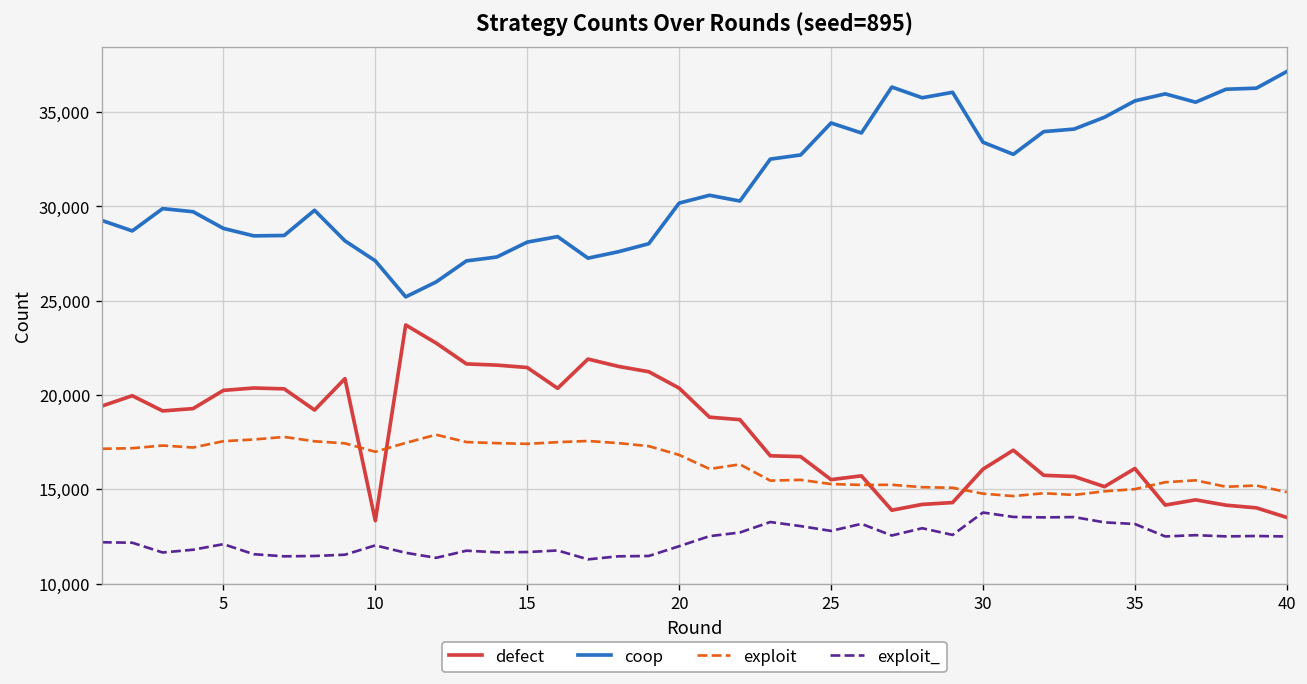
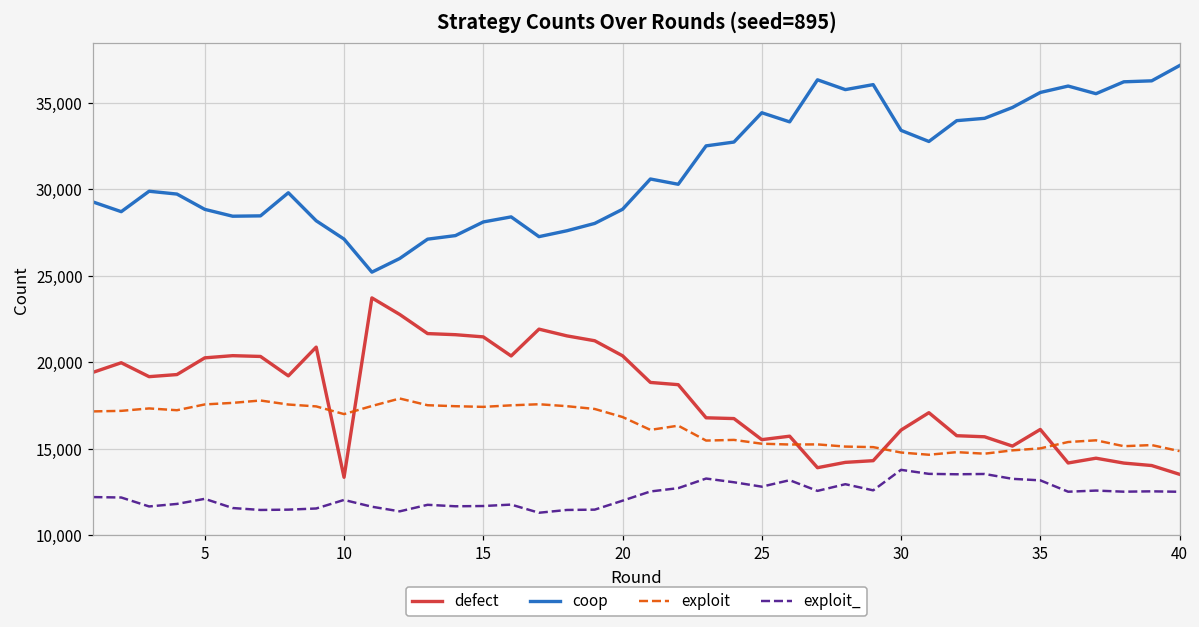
  {
    "defect": {
      "5": "20,200",
      "10": "13,300",
      "15": "21,500",
      "20": "20,400",
      "25": "15,500",
      "30": "16,100",
      "35": "16,100",
      "40": "13,500"
    },
    "coop": {
      "5": "28,800",
      "10": "27,100",
      "15": "28,100",
-     "20": "30,200",
+     "20": "28,800",
      "25": "34,400",
      "30": "33,400",
      "35": "35,600",
      "40": "37,100"
    },
    "exploit": {
      "5": "17,500",
      "10": "17,000",
      "15": "17,400",
      "20": "16,800",
      "25": "15,300",
      "30": "14,800",
      "35": "15,000",
      "40": "14,800"
    },
    "exploit_": {
      "5": "12,100",
      "10": "12,000",
      "15": "11,700",
      "20": "12,000",
      "25": "12,800",
      "30": "13,800",
      "35": "13,200",
      "40": "12,500"
    }
  }
